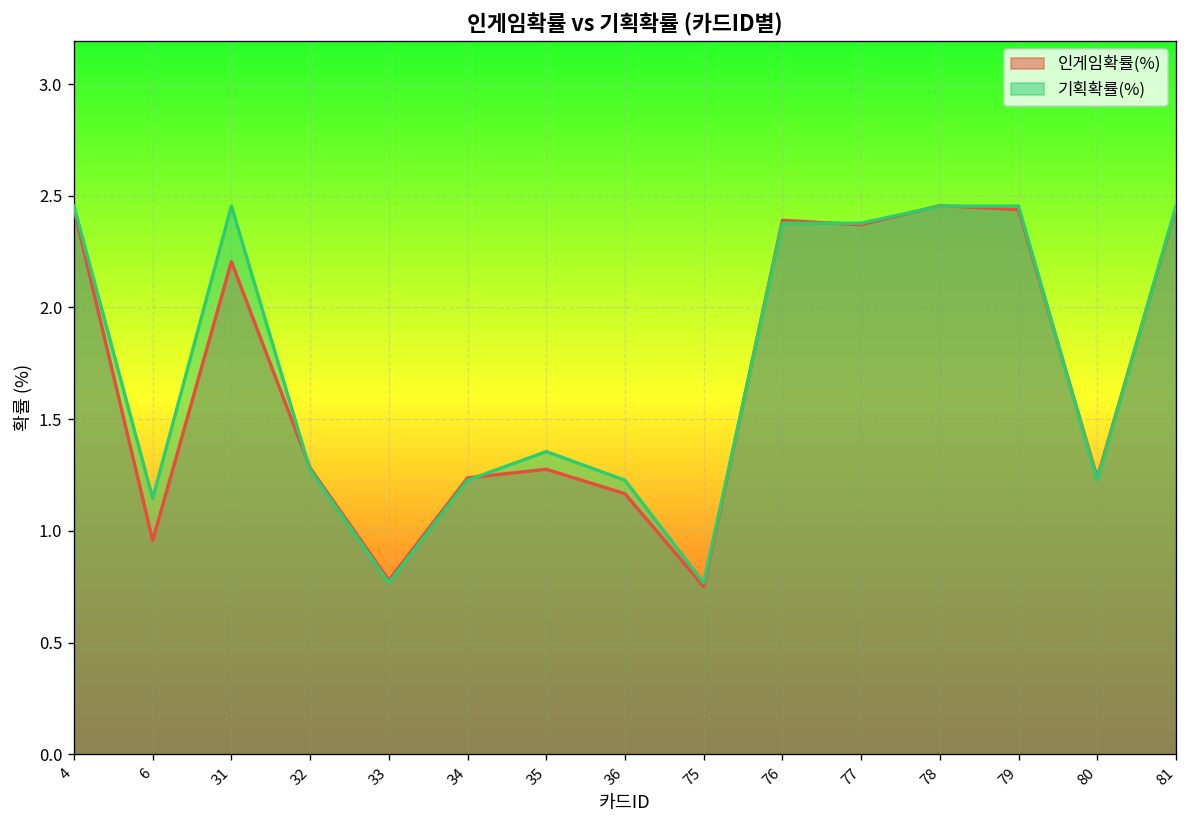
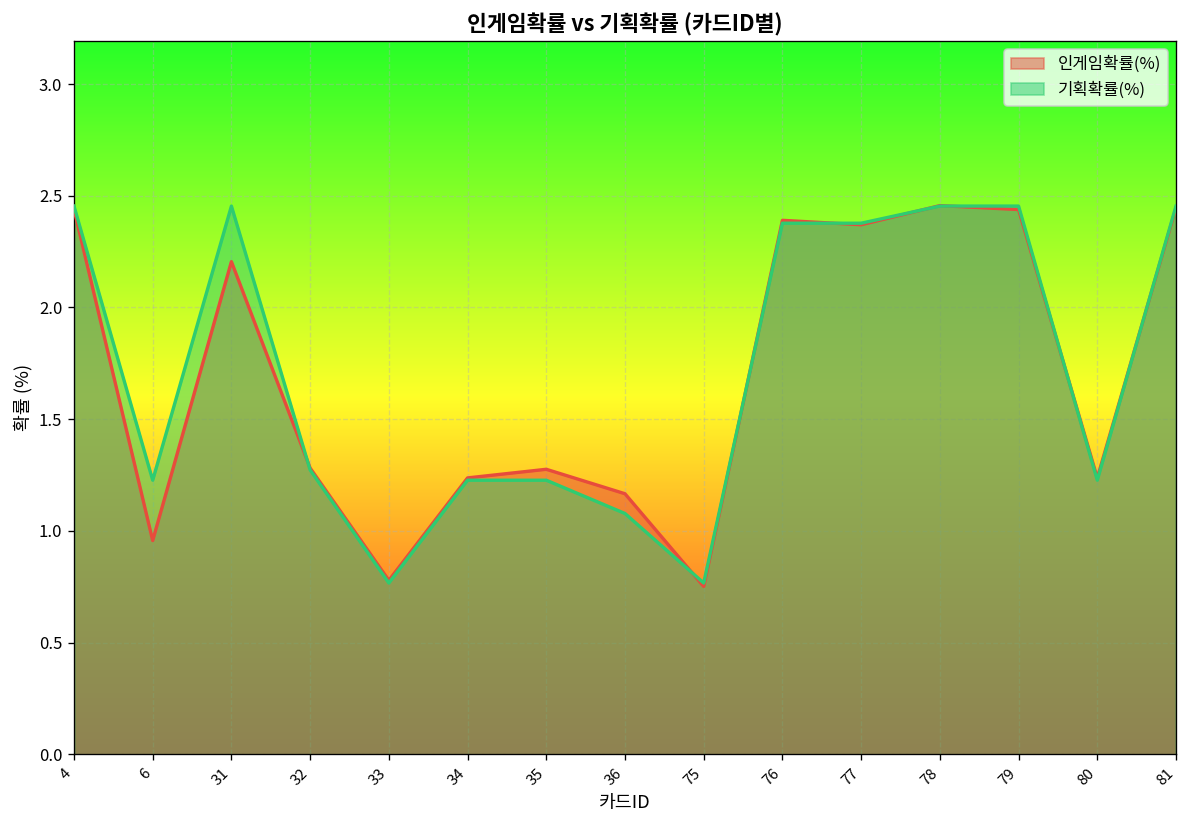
  {
    "인게임확률(%)": {
      "4": 2.44,
      "6": 0.96,
      "31": 2.21,
      "35": 1.28,
      "36": 1.17,
      "75": 0.75,
      "79": 2.44
    },
    "기획확률(%)": {
      "4": 2.45,
-     "6": 1.15,
+     "6": 1.23,
      "31": 2.45,
-     "35": 1.36,
-     "36": 1.23,
+     "35": 1.23,
+     "36": 1.08,
      "75": 0.77,
      "79": 2.45
    }
  }
